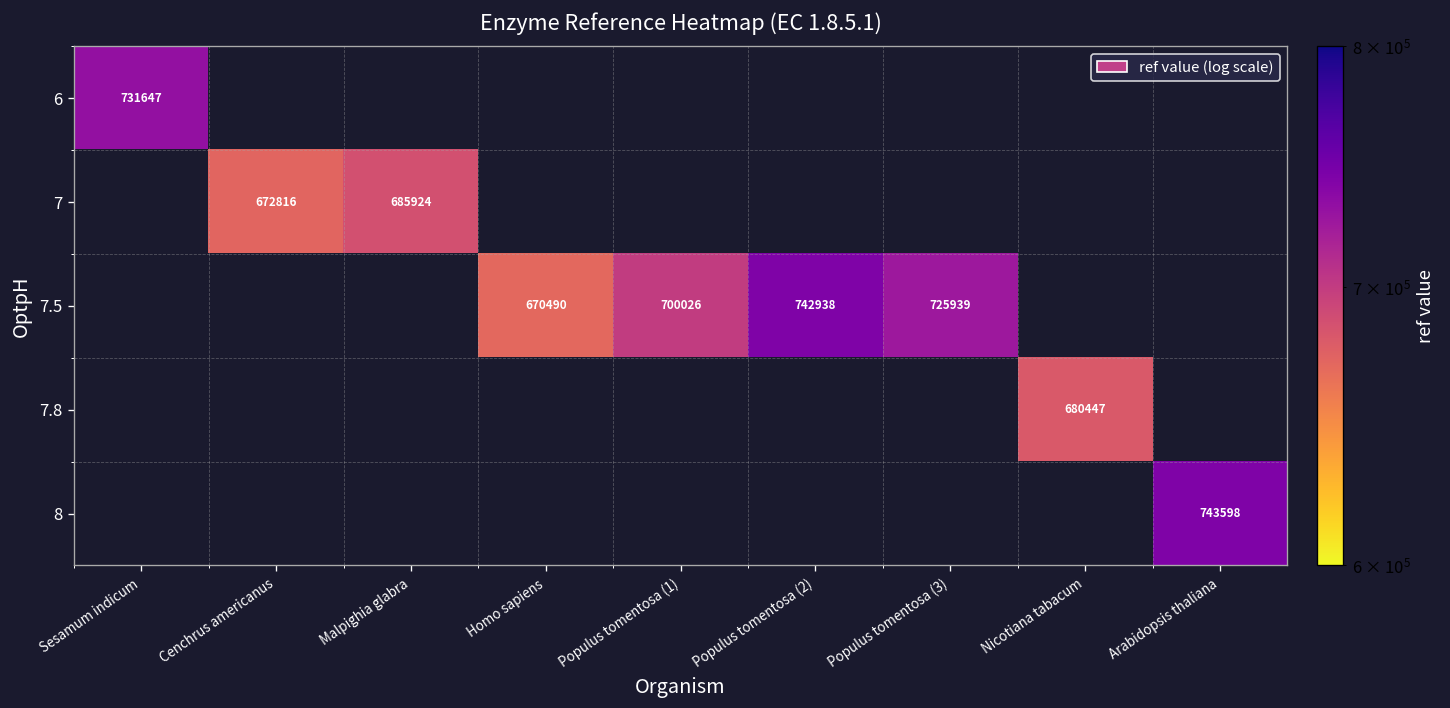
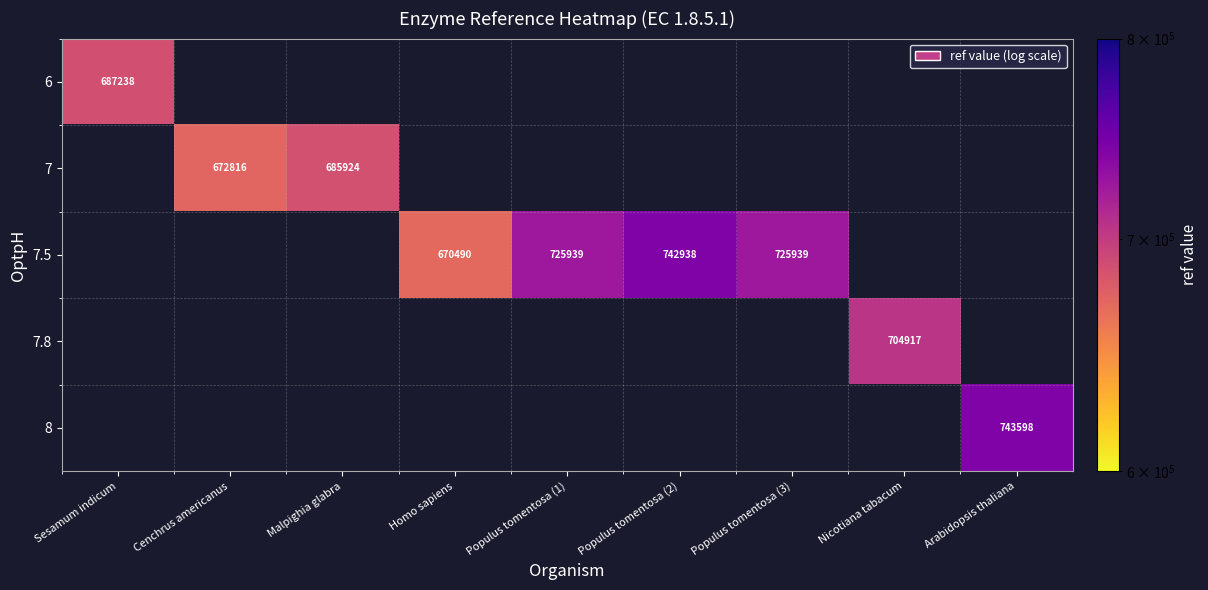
  {
    "6": {
-     "Sesamum indicum": 731647
+     "Sesamum indicum": 687238
    },
    "7": {
      "Cenchrus americanus": 672816,
      "Malpighia glabra": 685924
    },
    "7.5": {
      "Homo sapiens": 670490,
-     "Populus tomentosa (1)": 700026,
+     "Populus tomentosa (1)": 725939,
      "Populus tomentosa (2)": 742938,
      "Populus tomentosa (3)": 725939
    },
    "7.8": {
-     "Nicotiana tabacum": 680447
+     "Nicotiana tabacum": 704917
    },
    "8": {
      "Arabidopsis thaliana": 743598
    }
  }
